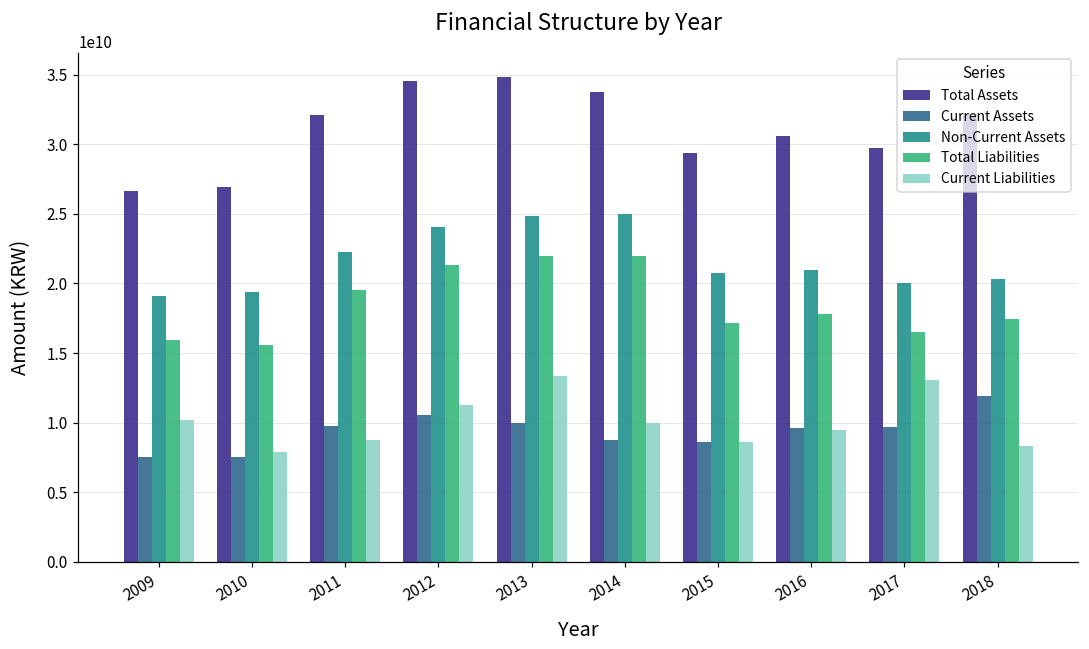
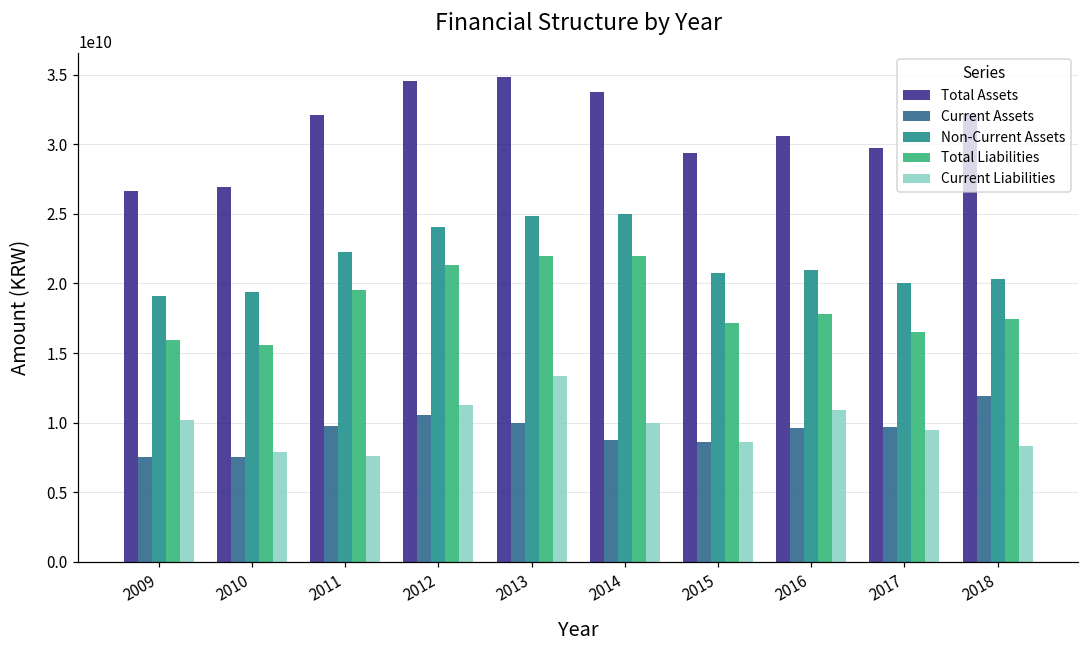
  {
    "Current Liabilities": {
      "2009": 10200000000,
      "2010": 7900000000,
-     "2011": 8700000000,
+     "2011": 7600000000,
      "2012": 11300000000,
      "2013": 13400000000,
      "2014": 10000000000,
      "2015": 8600000000,
-     "2016": 9500000000,
-     "2017": 13000000000,
+     "2016": 10900000000,
+     "2017": 9500000000,
      "2018": 8300000000
    }
  }
